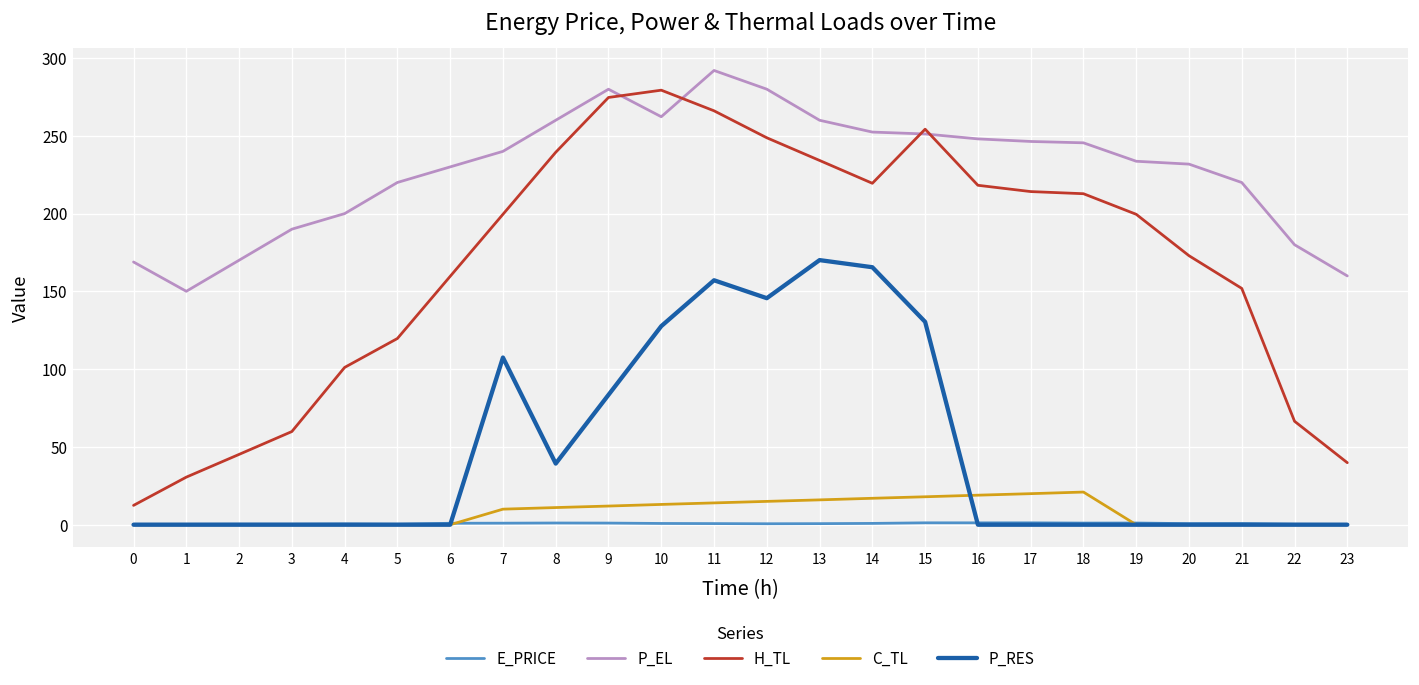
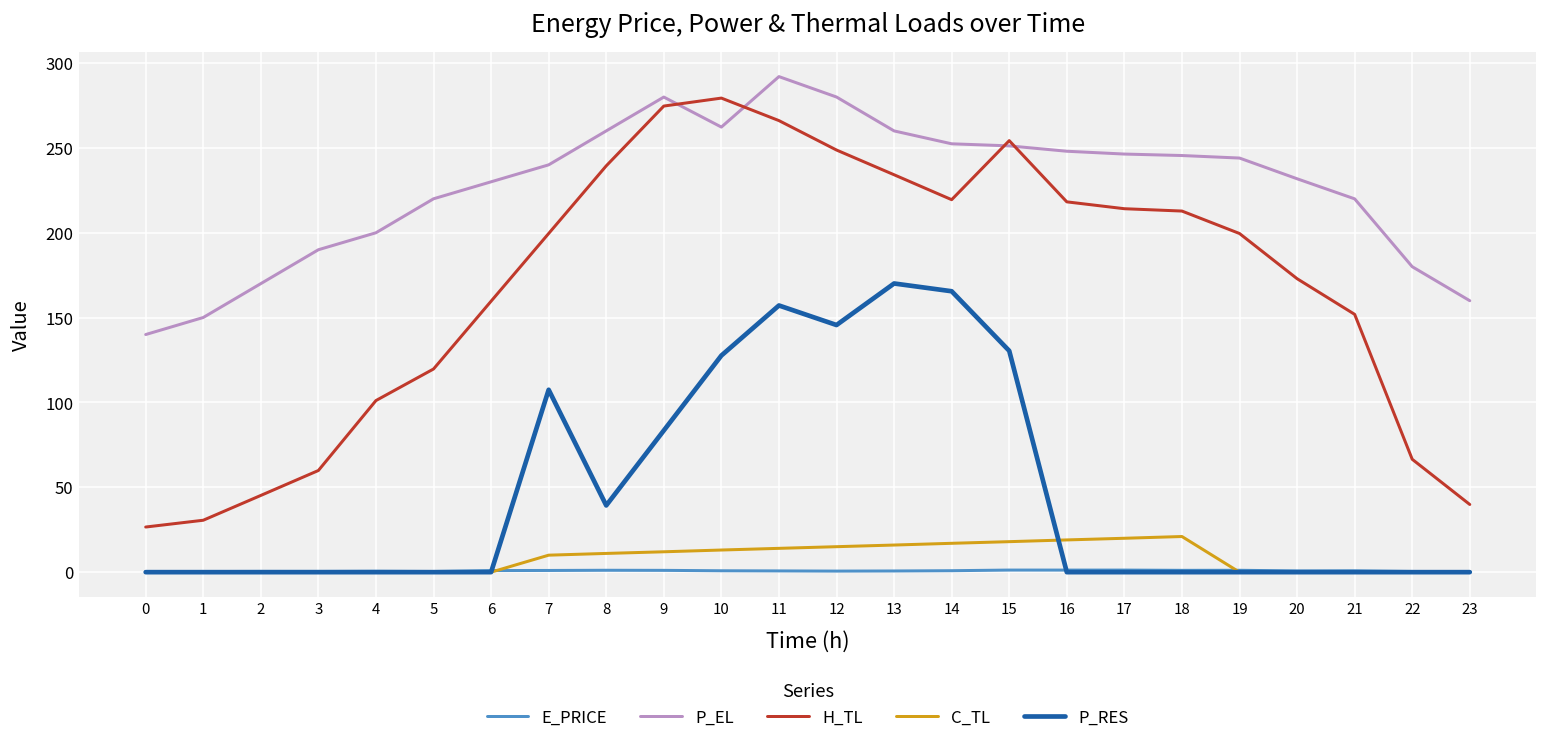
  {
    "E_PRICE": {
      "7": 1,
      "8": 1,
      "9": 1,
      "10": 1,
      "11": 1,
      "12": 1,
      "13": 1,
      "14": 1,
      "15": 1
    },
    "P_EL": {
-     "0": 169,
+     "0": 140,
      "1": 150,
      "2": 170,
      "3": 190,
      "4": 200,
      "5": 220,
      "6": 230,
      "7": 240,
      "8": 260,
      "9": 280,
      "10": 262,
      "11": 292,
      "12": 280,
      "13": 260,
      "14": 252,
      "15": 251,
      "16": 248,
      "17": 246,
      "18": 246,
-     "19": 234,
+     "19": 244,
      "20": 232,
      "21": 220,
      "22": 180,
      "23": 160
    },
    "H_TL": {
-     "0": 12,
+     "0": 27,
      "1": 31,
      "2": 45,
      "3": 60,
      "4": 101,
      "5": 120,
      "6": 160,
      "7": 200,
      "8": 239,
      "9": 275,
      "10": 279,
      "11": 266,
      "12": 249,
      "13": 234,
      "14": 219,
      "15": 254,
      "16": 218,
      "17": 214,
      "18": 213,
      "19": 200,
      "20": 173,
      "21": 152,
      "22": 67,
      "23": 40
    },
    "C_TL": {
      "7": 10,
      "8": 11,
      "9": 12,
      "10": 13,
      "11": 14,
      "12": 15,
      "13": 16,
      "14": 17,
      "15": 18,
      "16": 19,
      "17": 20,
      "18": 21
    },
    "P_RES": {
      "7": 107,
      "8": 39,
      "9": 83,
      "10": 128,
      "11": 157,
      "12": 146,
      "13": 170,
      "14": 166,
      "15": 130
    }
  }
